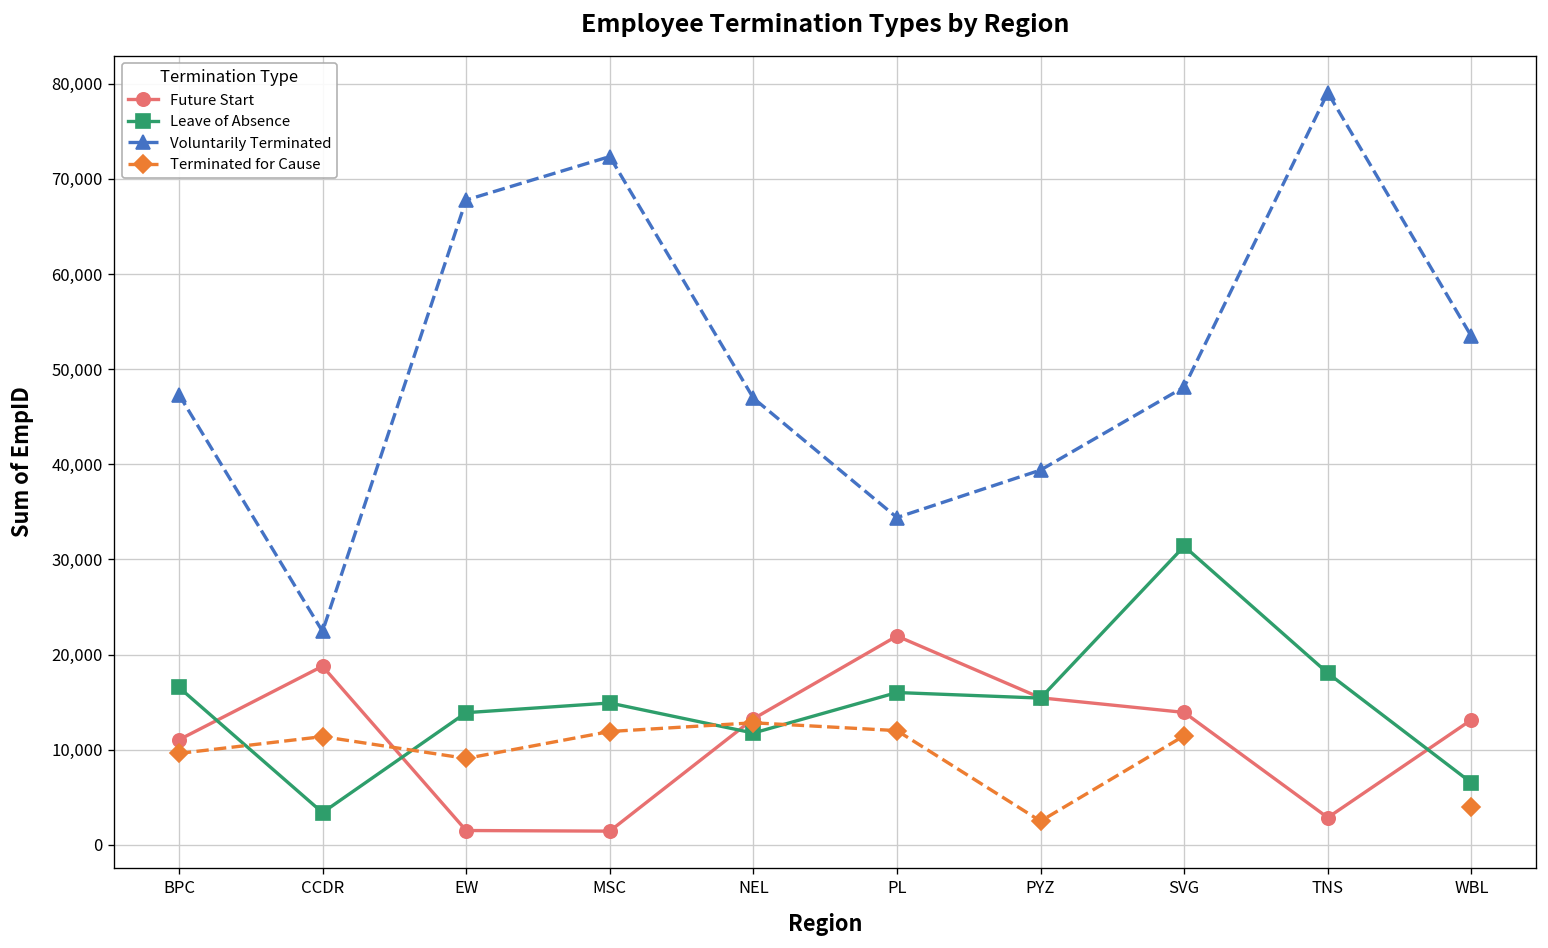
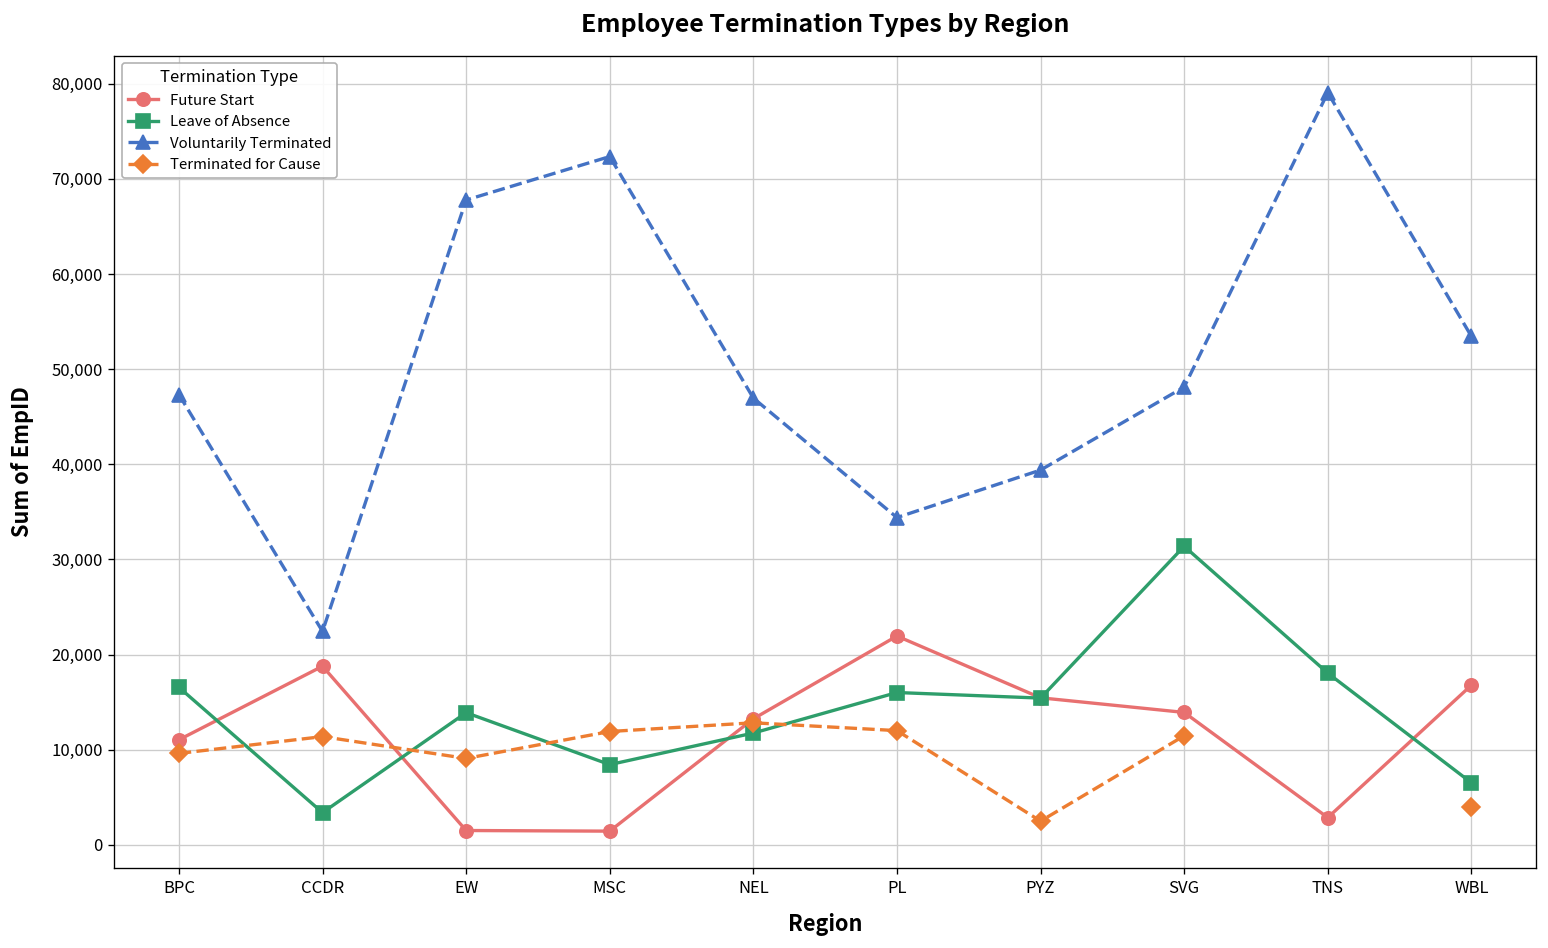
  {
    "Future Start": {
      "BPC": "11,000",
      "CCDR": "19,000",
      "EW": "2,000",
      "MSC": "1,000",
      "NEL": "13,000",
      "PL": "22,000",
      "SVG": "14,000",
      "TNS": "3,000",
-     "WBL": "13,000"
+     "WBL": "17,000"
    },
    "Leave of Absence": {
      "BPC": "17,000",
      "CCDR": "3,000",
      "EW": "14,000",
-     "MSC": "15,000",
+     "MSC": "8,000",
      "NEL": "12,000",
      "PL": "16,000",
      "SVG": "31,000",
      "TNS": "18,000",
      "WBL": "7,000"
    },
    "Voluntarily Terminated": {
      "BPC": "47,000",
      "CCDR": "22,000",
      "EW": "68,000",
      "MSC": "72,000",
      "NEL": "47,000",
      "PL": "34,000",
      "PYZ": "39,000",
      "SVG": "48,000",
      "TNS": "79,000",
      "WBL": "53,000"
    },
    "Terminated for Cause": {
      "BPC": "10,000",
      "CCDR": "11,000",
      "EW": "9,000",
      "MSC": "12,000",
      "NEL": "13,000",
      "PL": "12,000",
      "PYZ": "2,000",
      "SVG": "11,000",
      "WBL": "4,000"
    }
  }
